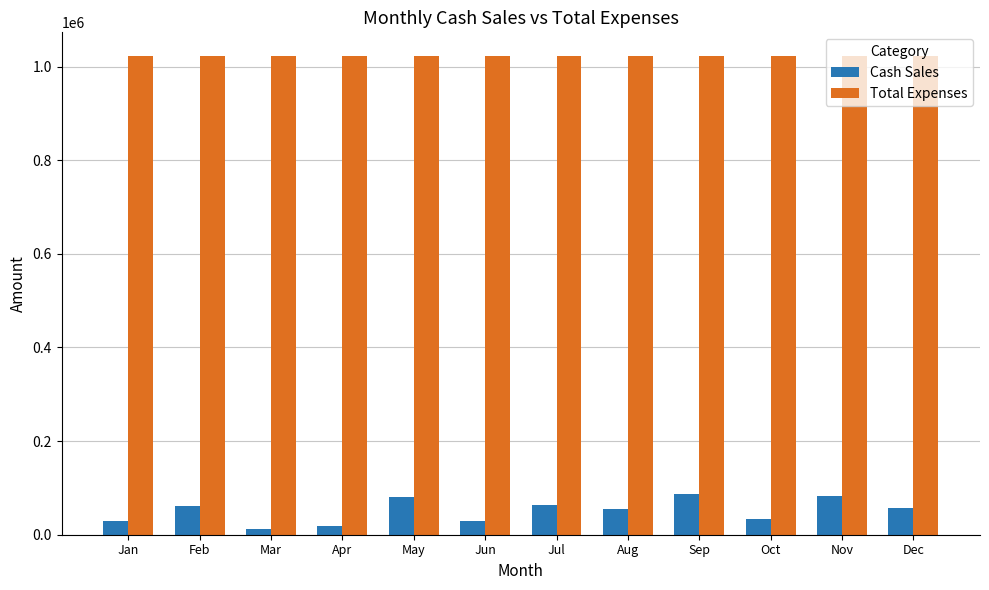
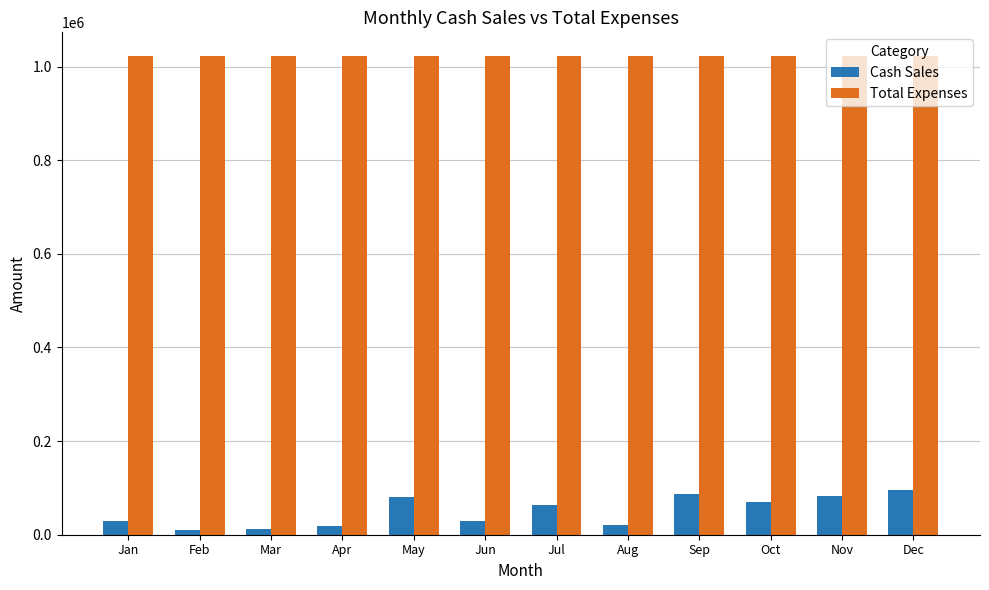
  {
    "Cash Sales": {
      "Jan": 30000,
-     "Feb": 60000,
+     "Feb": 10000,
      "Mar": 10000,
      "Apr": 20000,
      "May": 80000,
      "Jun": 30000,
      "Jul": 60000,
-     "Aug": 50000,
+     "Aug": 20000,
      "Sep": 90000,
-     "Oct": 30000,
+     "Oct": 70000,
      "Nov": 80000,
-     "Dec": 60000
+     "Dec": 90000
    },
    "Total Expenses": {
      "Jan": 1020000,
      "Feb": 1020000,
      "Mar": 1020000,
      "Apr": 1020000,
      "May": 1020000,
      "Jun": 1020000,
      "Jul": 1020000,
      "Aug": 1020000,
      "Sep": 1020000,
      "Oct": 1020000
    }
  }
